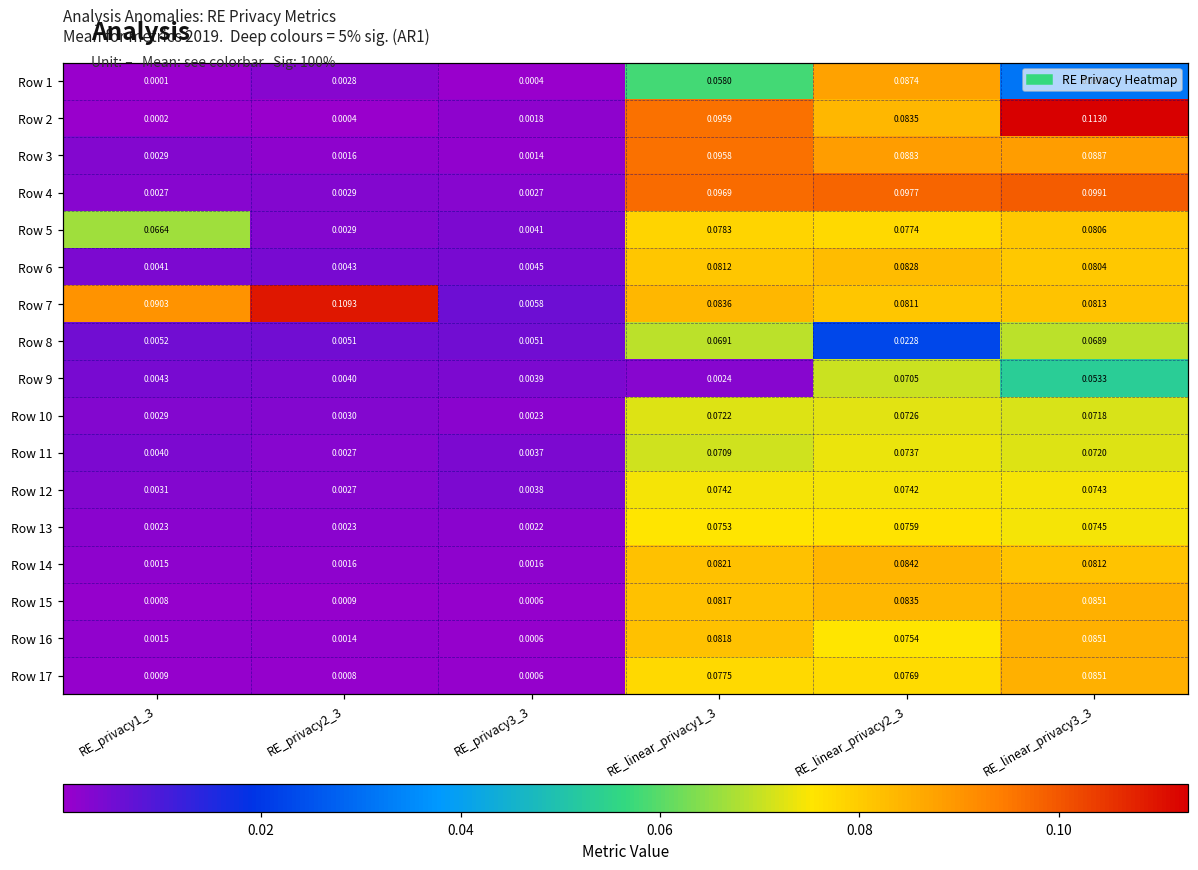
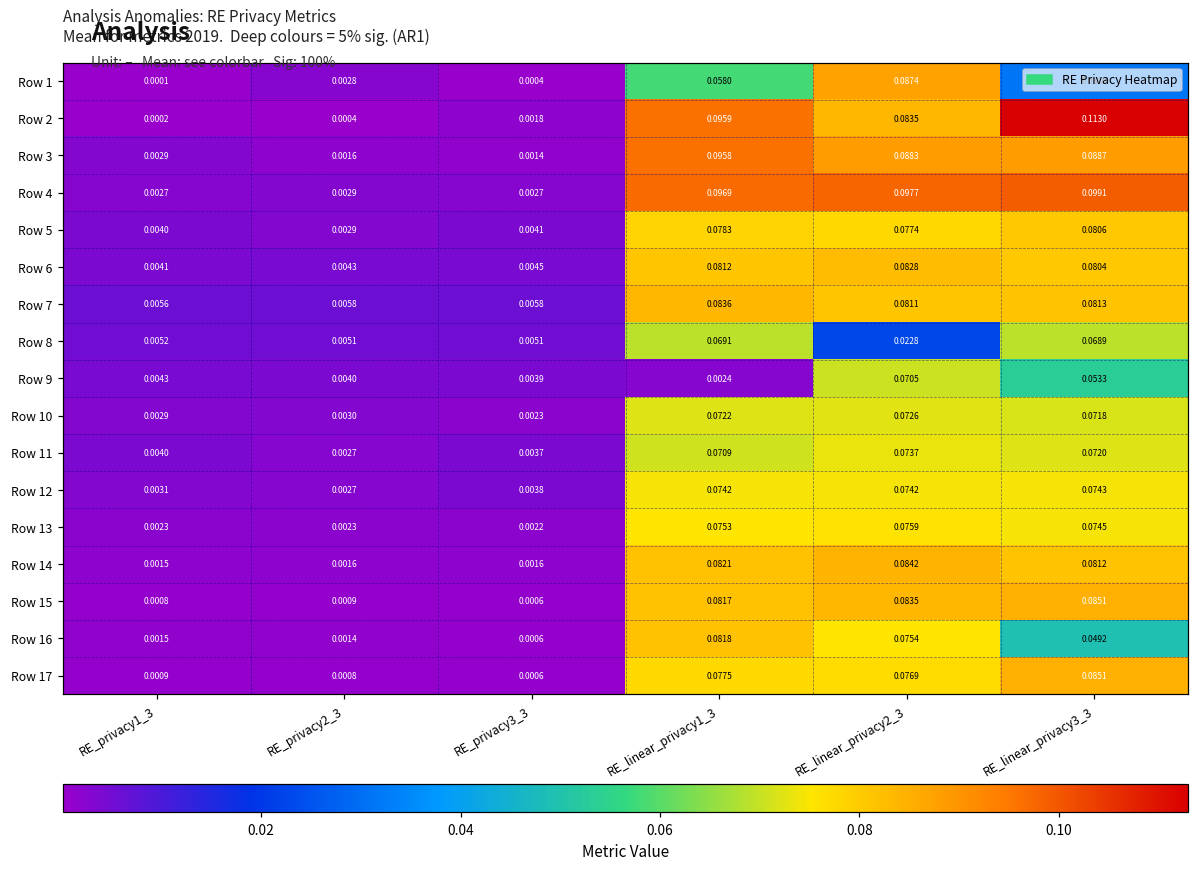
  {
    "Row 1": {
      "RE_privacy1_3": 0.0001,
      "RE_privacy2_3": 0.0028,
      "RE_privacy3_3": 0.0004,
      "RE_linear_privacy1_3": 0.0580,
      "RE_linear_privacy2_3": 0.0874
    },
    "Row 2": {
      "RE_privacy1_3": 0.0002,
      "RE_privacy2_3": 0.0004,
      "RE_privacy3_3": 0.0018,
      "RE_linear_privacy1_3": 0.0959,
      "RE_linear_privacy2_3": 0.0835,
      "RE_linear_privacy3_3": 0.1130
    },
    "Row 3": {
      "RE_privacy1_3": 0.0029,
      "RE_privacy2_3": 0.0016,
      "RE_privacy3_3": 0.0014,
      "RE_linear_privacy1_3": 0.0958,
      "RE_linear_privacy2_3": 0.0883,
      "RE_linear_privacy3_3": 0.0887
    },
    "Row 4": {
      "RE_privacy1_3": 0.0027,
      "RE_privacy2_3": 0.0029,
      "RE_privacy3_3": 0.0027,
      "RE_linear_privacy1_3": 0.0969,
      "RE_linear_privacy2_3": 0.0977,
      "RE_linear_privacy3_3": 0.0991
    },
    "Row 5": {
-     "RE_privacy1_3": 0.0664,
+     "RE_privacy1_3": 0.0040,
      "RE_privacy2_3": 0.0029,
      "RE_privacy3_3": 0.0041,
      "RE_linear_privacy1_3": 0.0783,
      "RE_linear_privacy2_3": 0.0774,
      "RE_linear_privacy3_3": 0.0806
    },
    "Row 6": {
      "RE_privacy1_3": 0.0041,
      "RE_privacy2_3": 0.0043,
      "RE_privacy3_3": 0.0045,
      "RE_linear_privacy1_3": 0.0812,
      "RE_linear_privacy2_3": 0.0828,
      "RE_linear_privacy3_3": 0.0804
    },
    "Row 7": {
-     "RE_privacy1_3": 0.0903,
-     "RE_privacy2_3": 0.1093,
+     "RE_privacy1_3": 0.0056,
+     "RE_privacy2_3": 0.0058,
      "RE_privacy3_3": 0.0058,
      "RE_linear_privacy1_3": 0.0836,
      "RE_linear_privacy2_3": 0.0811,
      "RE_linear_privacy3_3": 0.0813
    },
    "Row 8": {
      "RE_privacy1_3": 0.0052,
      "RE_privacy2_3": 0.0051,
      "RE_privacy3_3": 0.0051,
      "RE_linear_privacy1_3": 0.0691,
      "RE_linear_privacy2_3": 0.0228,
      "RE_linear_privacy3_3": 0.0689
    },
    "Row 9": {
      "RE_privacy1_3": 0.0043,
      "RE_privacy2_3": 0.0040,
      "RE_privacy3_3": 0.0039,
      "RE_linear_privacy1_3": 0.0024,
      "RE_linear_privacy2_3": 0.0705,
      "RE_linear_privacy3_3": 0.0533
    },
    "Row 10": {
      "RE_privacy1_3": 0.0029,
      "RE_privacy2_3": 0.0030,
      "RE_privacy3_3": 0.0023,
      "RE_linear_privacy1_3": 0.0722,
      "RE_linear_privacy2_3": 0.0726,
      "RE_linear_privacy3_3": 0.0718
    },
    "Row 11": {
      "RE_privacy1_3": 0.0040,
      "RE_privacy2_3": 0.0027,
      "RE_privacy3_3": 0.0037,
      "RE_linear_privacy1_3": 0.0709,
      "RE_linear_privacy2_3": 0.0737,
      "RE_linear_privacy3_3": 0.0720
    },
    "Row 12": {
      "RE_privacy1_3": 0.0031,
      "RE_privacy2_3": 0.0027,
      "RE_privacy3_3": 0.0038,
      "RE_linear_privacy1_3": 0.0742,
      "RE_linear_privacy2_3": 0.0742,
      "RE_linear_privacy3_3": 0.0743
    },
    "Row 13": {
      "RE_privacy1_3": 0.0023,
      "RE_privacy2_3": 0.0023,
      "RE_privacy3_3": 0.0022,
      "RE_linear_privacy1_3": 0.0753,
      "RE_linear_privacy2_3": 0.0759,
      "RE_linear_privacy3_3": 0.0745
    },
    "Row 14": {
      "RE_privacy1_3": 0.0015,
      "RE_privacy2_3": 0.0016,
      "RE_privacy3_3": 0.0016,
      "RE_linear_privacy1_3": 0.0821,
      "RE_linear_privacy2_3": 0.0842,
      "RE_linear_privacy3_3": 0.0812
    },
    "Row 15": {
      "RE_privacy1_3": 0.0008,
      "RE_privacy2_3": 0.0009,
      "RE_privacy3_3": 0.0006,
      "RE_linear_privacy1_3": 0.0817,
      "RE_linear_privacy2_3": 0.0835,
      "RE_linear_privacy3_3": 0.0851
    },
    "Row 16": {
      "RE_privacy1_3": 0.0015,
      "RE_privacy2_3": 0.0014,
      "RE_privacy3_3": 0.0006,
      "RE_linear_privacy1_3": 0.0818,
      "RE_linear_privacy2_3": 0.0754,
-     "RE_linear_privacy3_3": 0.0851
+     "RE_linear_privacy3_3": 0.0492
    },
    "Row 17": {
      "RE_privacy1_3": 0.0009,
      "RE_privacy2_3": 0.0008,
      "RE_privacy3_3": 0.0006,
      "RE_linear_privacy1_3": 0.0775,
      "RE_linear_privacy2_3": 0.0769,
      "RE_linear_privacy3_3": 0.0851
    }
  }
